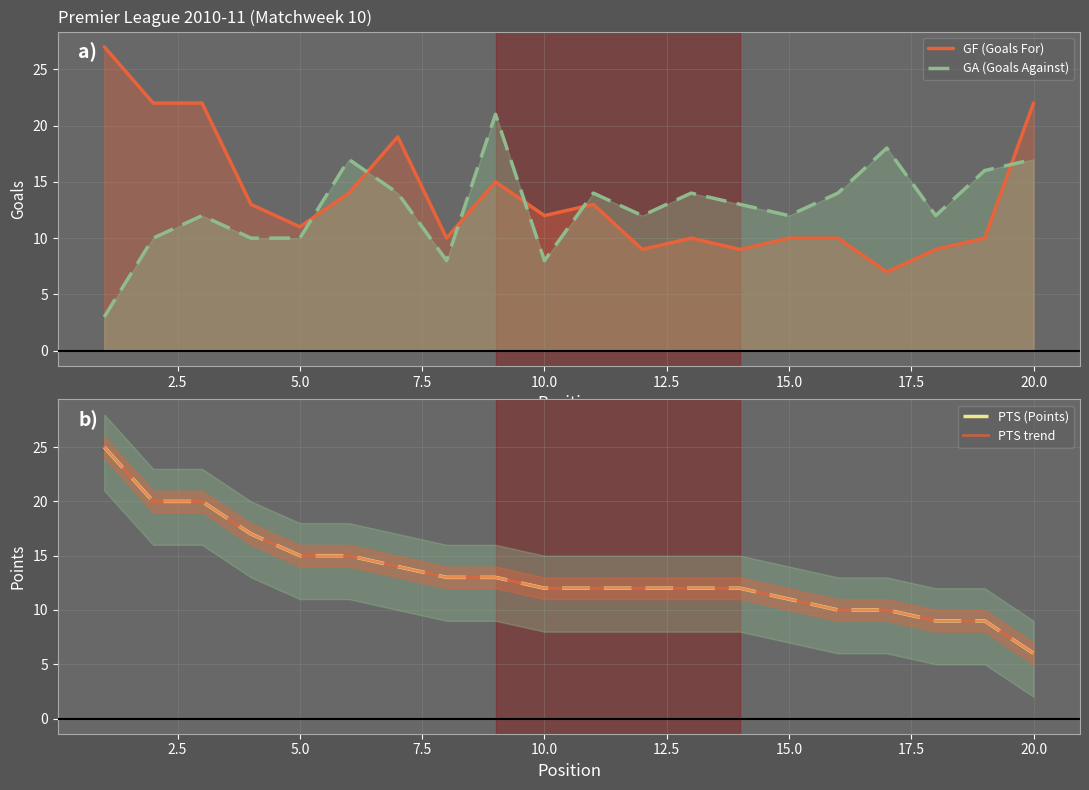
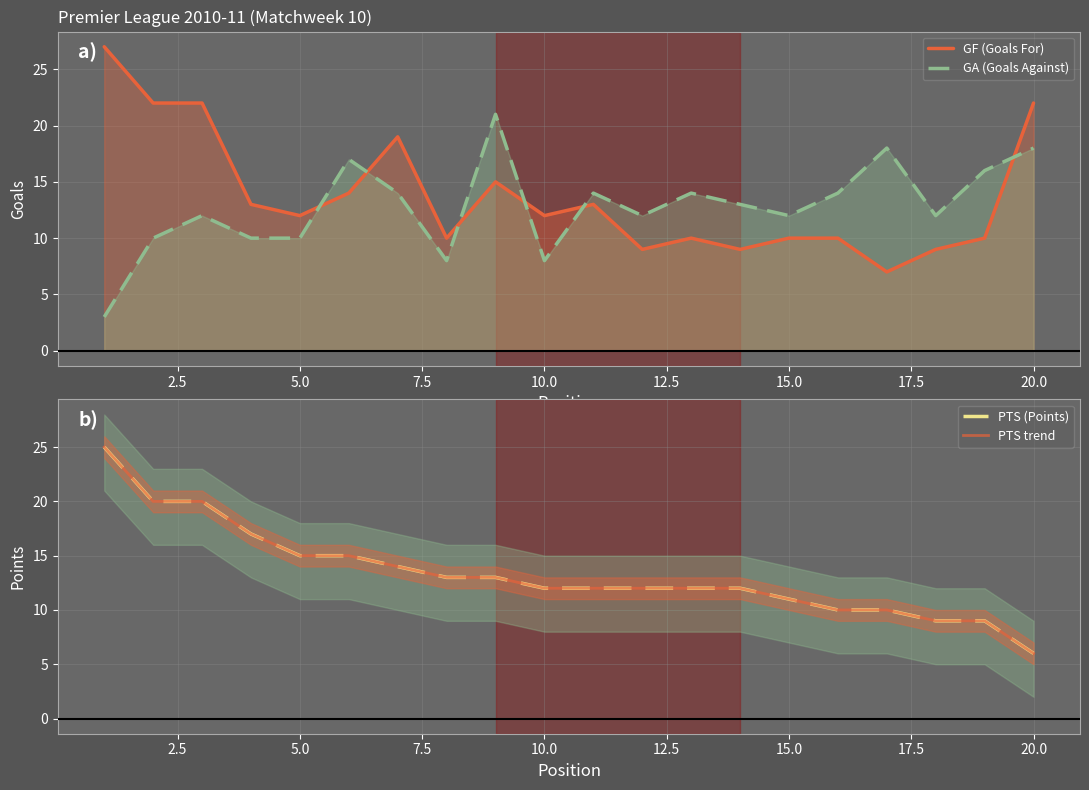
  {
    "Premier League 2010-11 (Matchweek 10)": {
      "GF (Goals For)": {
-       "5.0": 11,
+       "5.0": 12,
        "10.0": 12,
        "15.0": 10,
        "20.0": 22
      },
      "GA (Goals Against)": {
        "5.0": 10,
        "10.0": 8,
        "15.0": 12,
-       "20.0": 17
+       "20.0": 18
      }
    }
  }
